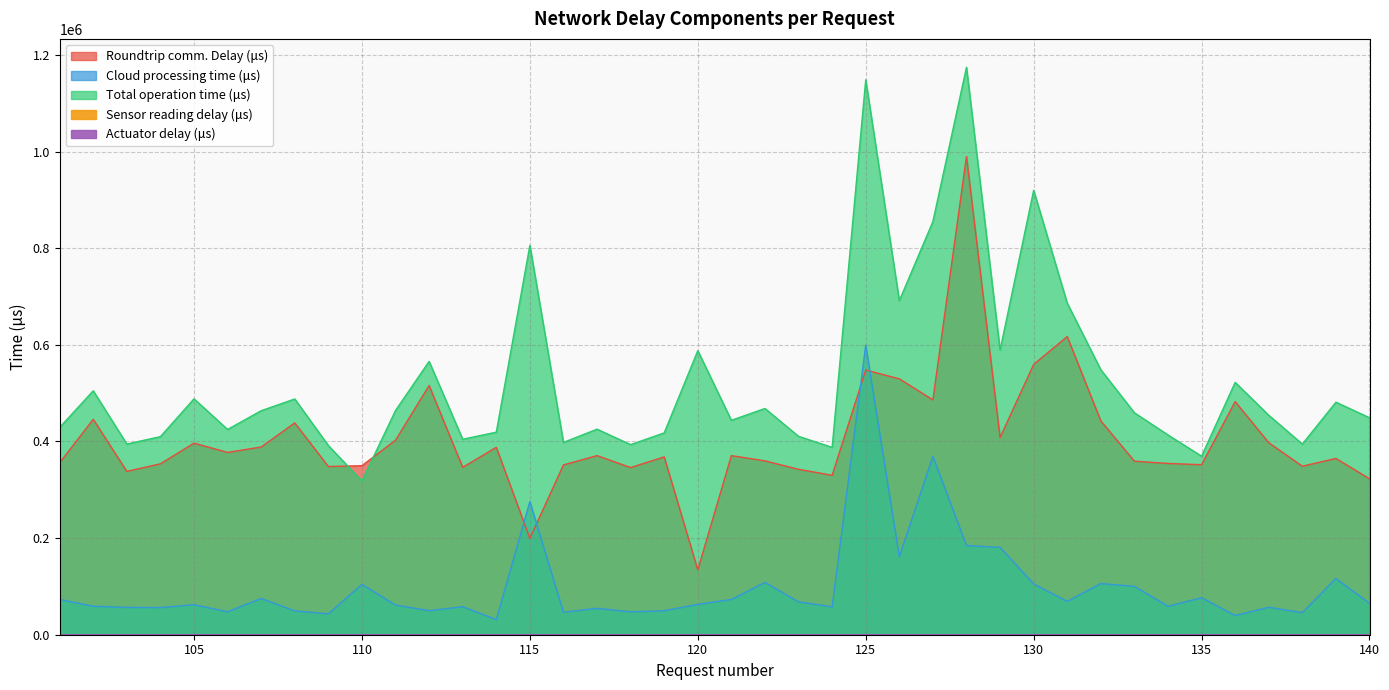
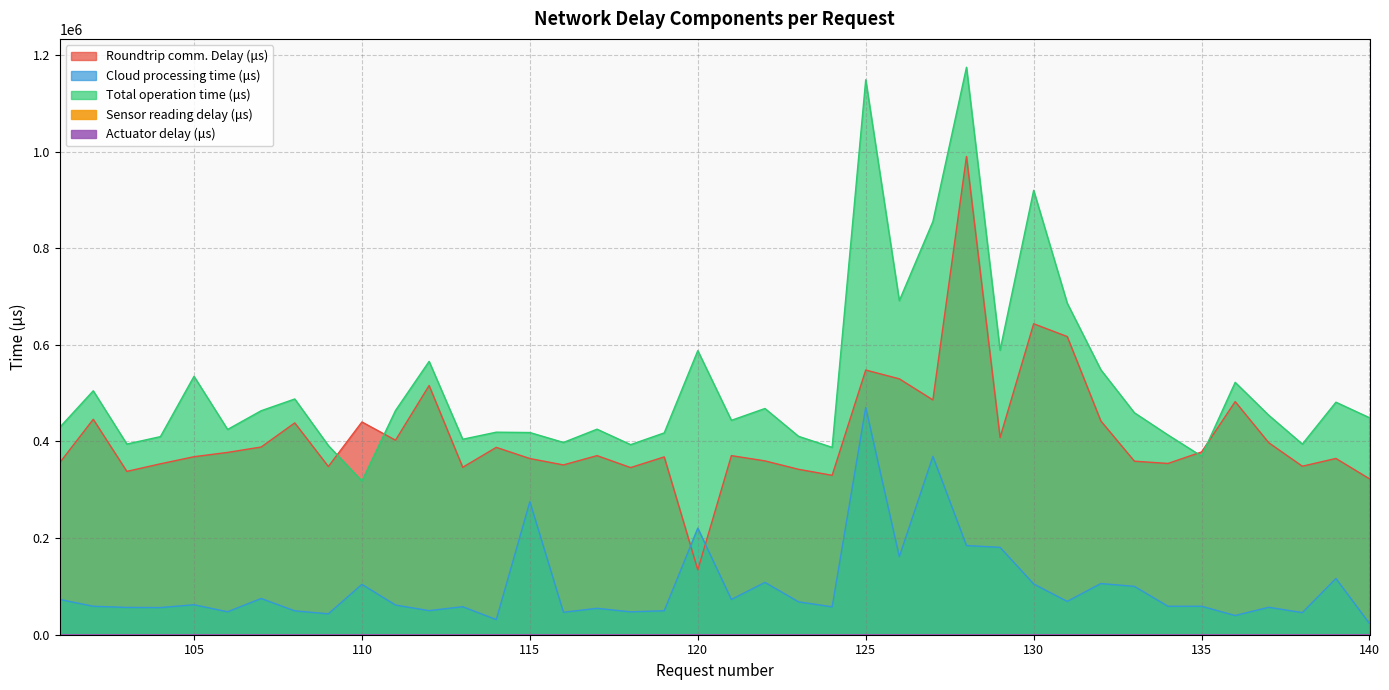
  {
    "Roundtrip comm. Delay (μs)": {
-     "105": 400000,
-     "110": 350000,
-     "115": 200000,
+     "105": 370000,
+     "110": 440000,
+     "115": 360000,
      "120": 130000,
      "125": 550000,
-     "130": 560000,
-     "135": 350000,
+     "130": 640000,
+     "135": 380000,
      "140": 320000
    },
    "Cloud processing time (μs)": {
      "105": 60000,
      "110": 100000,
      "115": 280000,
-     "120": 60000,
-     "125": 600000,
+     "120": 220000,
+     "125": 470000,
      "130": 110000,
-     "135": 80000,
-     "140": 70000
+     "135": 60000,
+     "140": 20000
    },
    "Total operation time (μs)": {
-     "105": 490000,
+     "105": 530000,
      "110": 320000,
-     "115": 810000,
+     "115": 420000,
      "120": 590000,
      "125": 1150000,
      "130": 920000,
      "135": 370000,
      "140": 450000
    },
    "Actuator delay (μs)": {
      "105": 0,
      "110": 0,
      "115": 0,
      "120": 0,
      "125": 0,
      "130": 0,
      "135": 0,
      "140": 0
    }
  }
